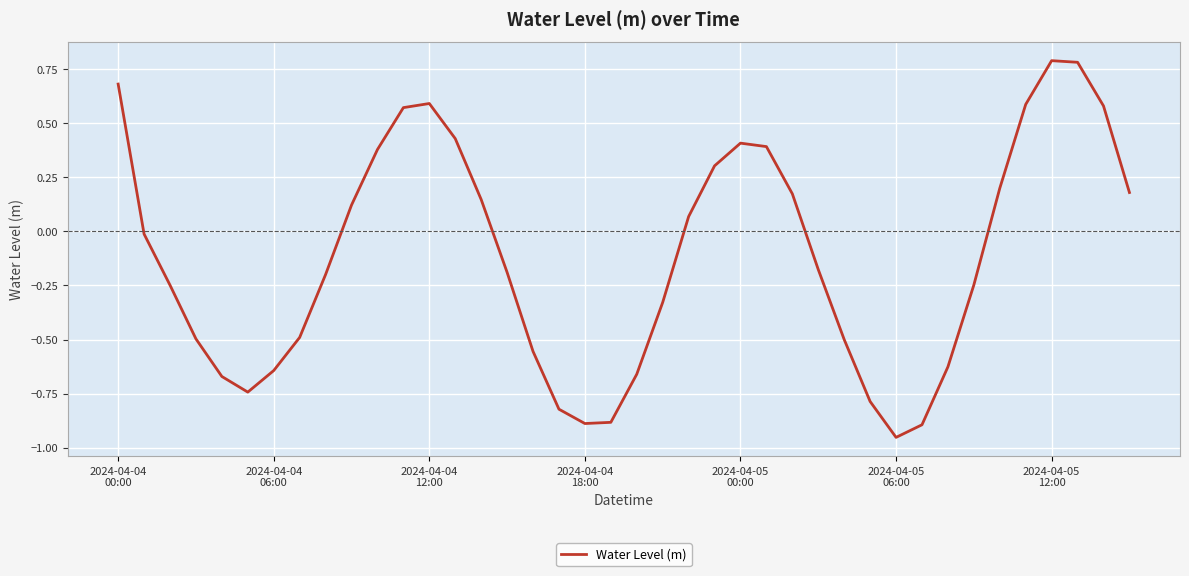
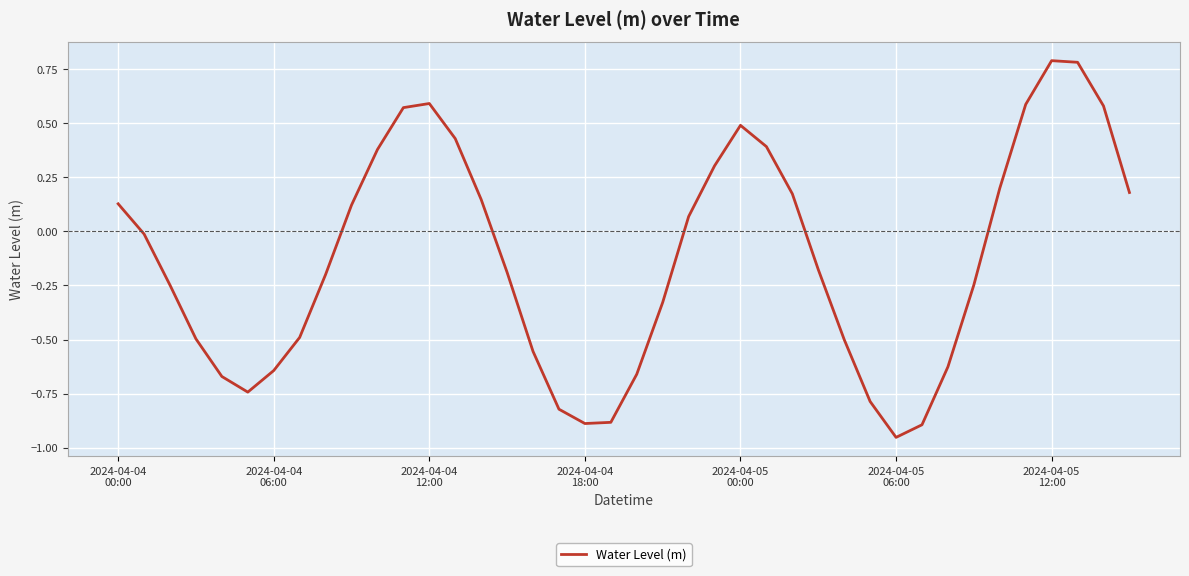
  {
-   "2024-04-04 00:00": 0.68,
+   "2024-04-04 00:00": 0.13,
    "2024-04-04 06:00": -0.64,
    "2024-04-04 12:00": 0.59,
    "2024-04-04 18:00": -0.89,
-   "2024-04-05 00:00": 0.41,
+   "2024-04-05 00:00": 0.49,
    "2024-04-05 06:00": -0.95,
    "2024-04-05 12:00": 0.79
  }
